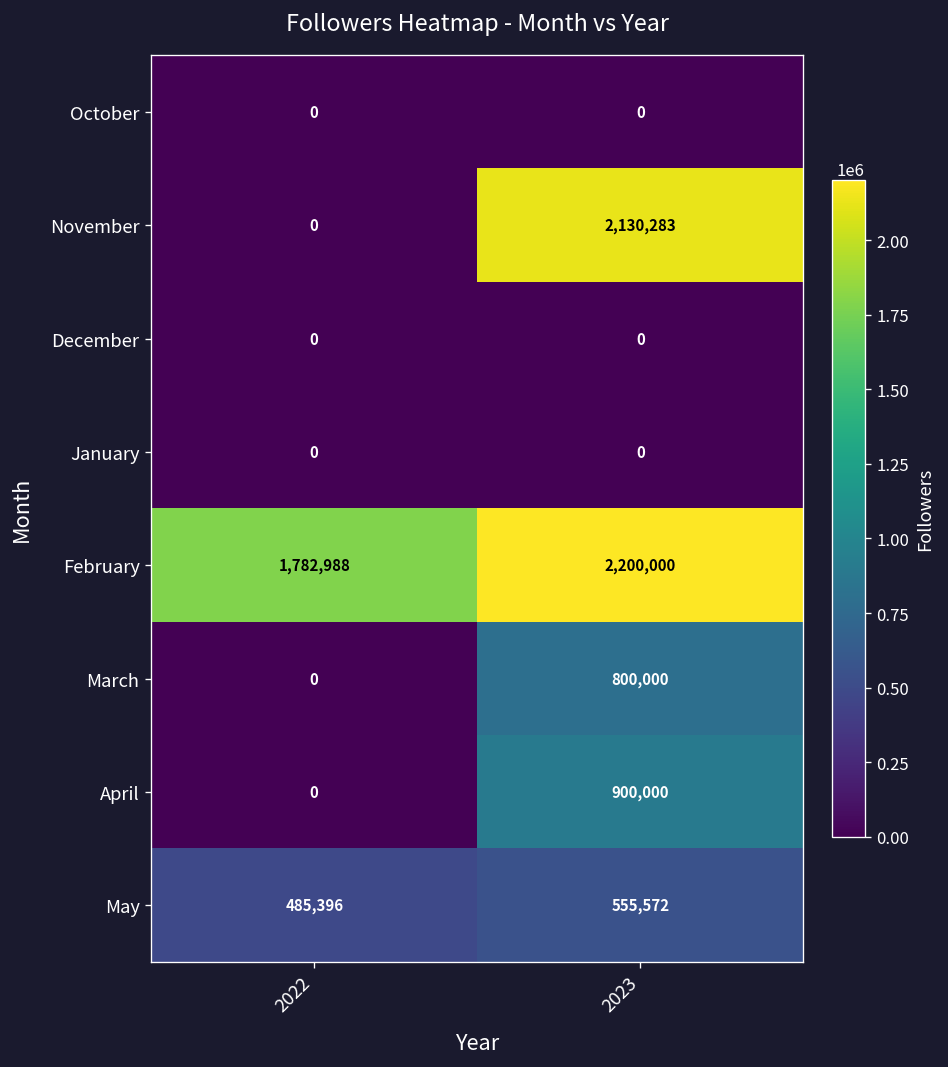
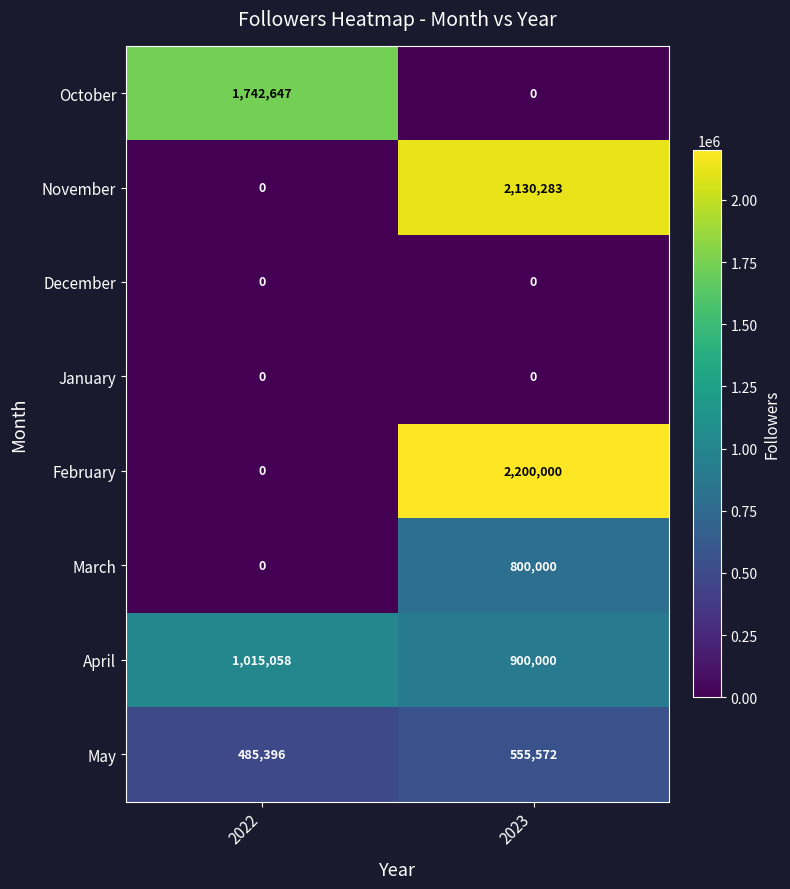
  {
    "October": {
-     "2022": "0",
+     "2022": "1,742,647",
      "2023": "0"
    },
    "November": {
      "2022": "0",
      "2023": "2,130,283"
    },
    "December": {
      "2022": "0",
      "2023": "0"
    },
    "January": {
      "2022": "0",
      "2023": "0"
    },
    "February": {
-     "2022": "1,782,988",
+     "2022": "0",
      "2023": "2,200,000"
    },
    "March": {
      "2022": "0",
      "2023": "800,000"
    },
    "April": {
-     "2022": "0",
+     "2022": "1,015,058",
      "2023": "900,000"
    },
    "May": {
      "2022": "485,396",
      "2023": "555,572"
    }
  }
